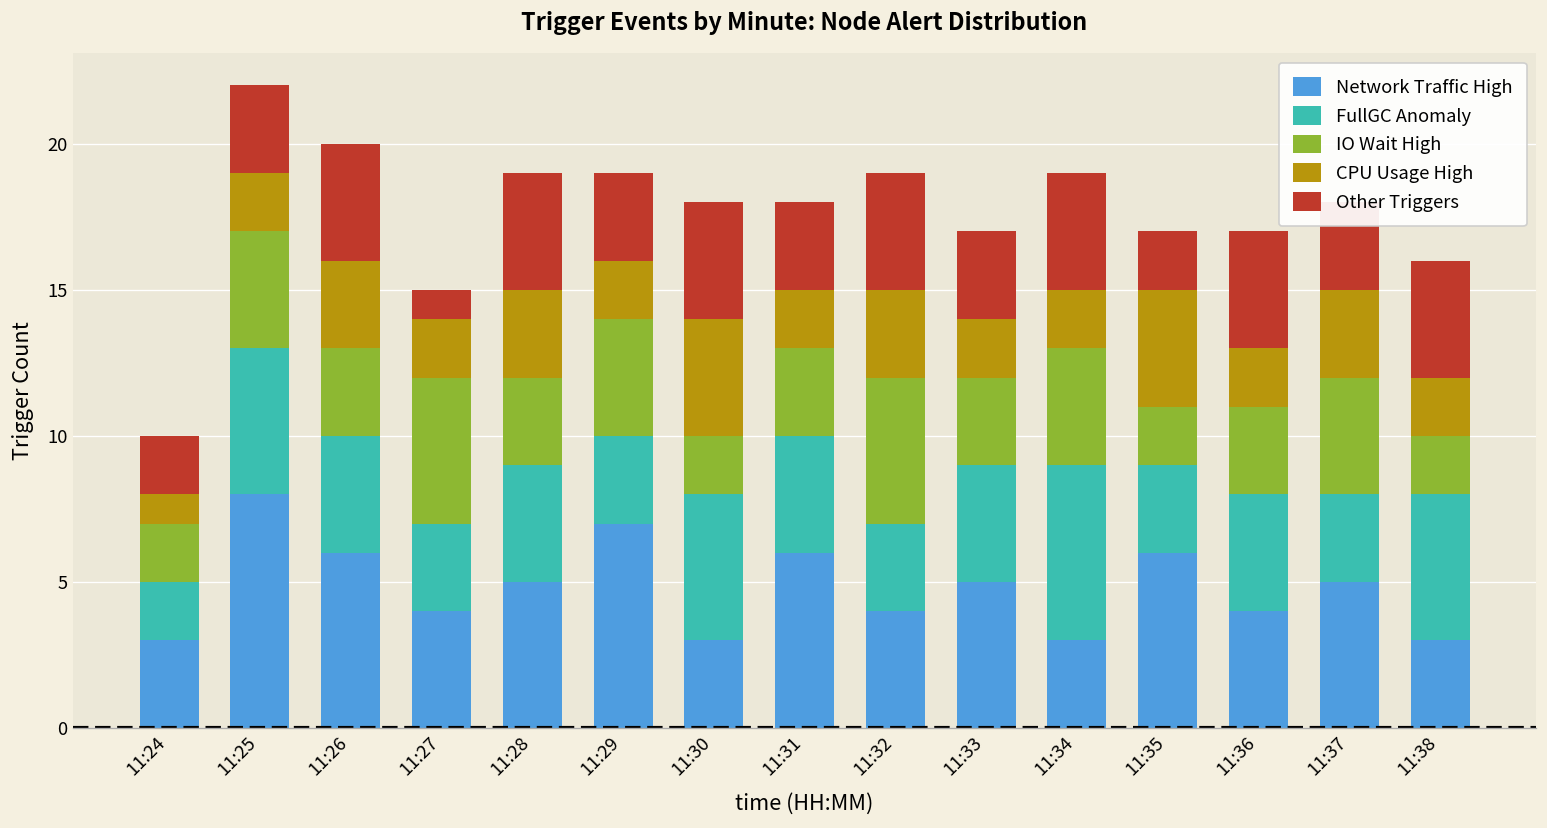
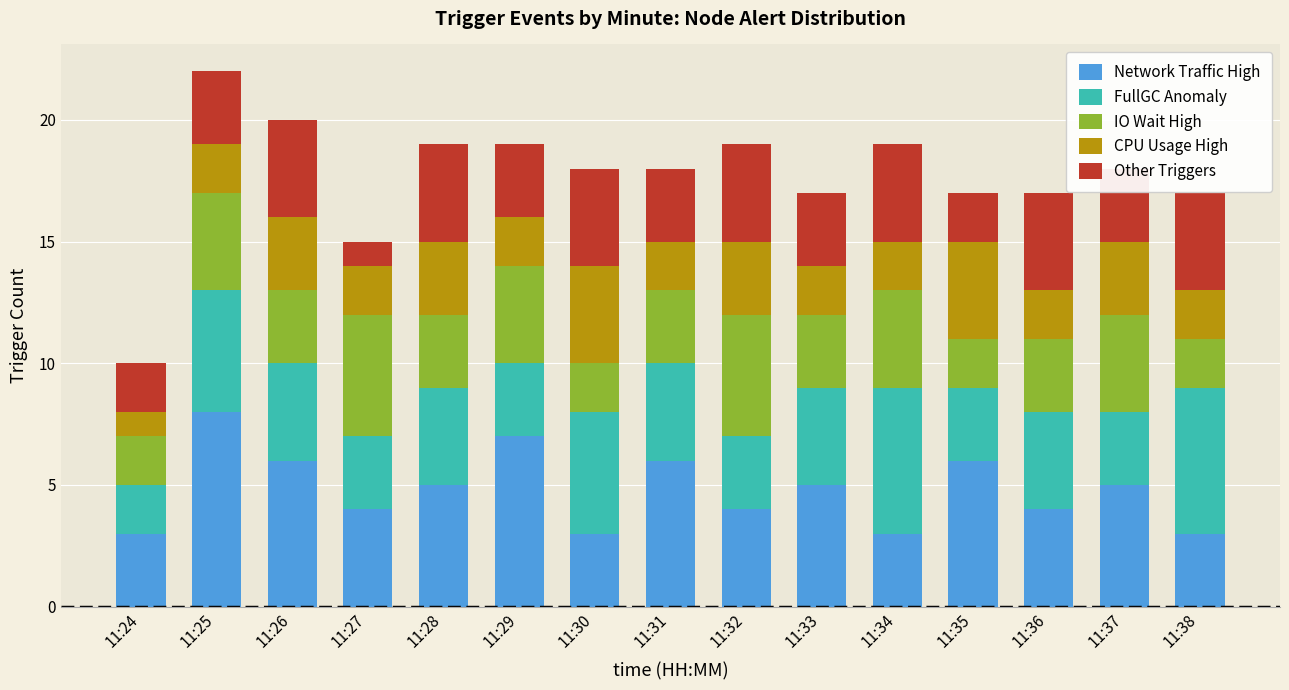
  {
    "Network Traffic High": {
      "11:24": 3,
      "11:25": 8,
      "11:26": 6,
      "11:27": 4,
      "11:28": 5,
      "11:29": 7,
      "11:30": 3,
      "11:31": 6,
      "11:32": 4,
      "11:33": 5,
      "11:34": 3,
      "11:35": 6,
      "11:36": 4,
      "11:37": 5,
      "11:38": 3
    },
    "FullGC Anomaly": {
      "11:24": 2,
      "11:25": 5,
      "11:26": 4,
      "11:27": 3,
      "11:28": 4,
      "11:29": 3,
      "11:30": 5,
      "11:31": 4,
      "11:32": 3,
      "11:33": 4,
      "11:34": 6,
      "11:35": 3,
      "11:36": 4,
      "11:37": 3,
-     "11:38": 5
+     "11:38": 6
    },
    "IO Wait High": {
      "11:24": 2,
      "11:25": 4,
      "11:26": 3,
      "11:27": 5,
      "11:28": 3,
      "11:29": 4,
      "11:30": 2,
      "11:31": 3,
      "11:32": 5,
      "11:33": 3,
      "11:34": 4,
      "11:35": 2,
      "11:36": 3,
      "11:37": 4,
      "11:38": 2
    },
    "CPU Usage High": {
      "11:24": 1,
      "11:25": 2,
      "11:26": 3,
      "11:27": 2,
      "11:28": 3,
      "11:29": 2,
      "11:30": 4,
      "11:31": 2,
      "11:32": 3,
      "11:33": 2,
      "11:34": 2,
      "11:35": 4,
      "11:36": 2,
      "11:37": 3,
      "11:38": 2
    },
    "Other Triggers": {
      "11:24": 2,
      "11:25": 3,
      "11:26": 4,
      "11:27": 1,
      "11:28": 4,
      "11:29": 3,
      "11:30": 4,
      "11:31": 3,
      "11:32": 4,
      "11:33": 3,
      "11:34": 4,
      "11:35": 2,
      "11:36": 4,
      "11:38": 4
    }
  }
